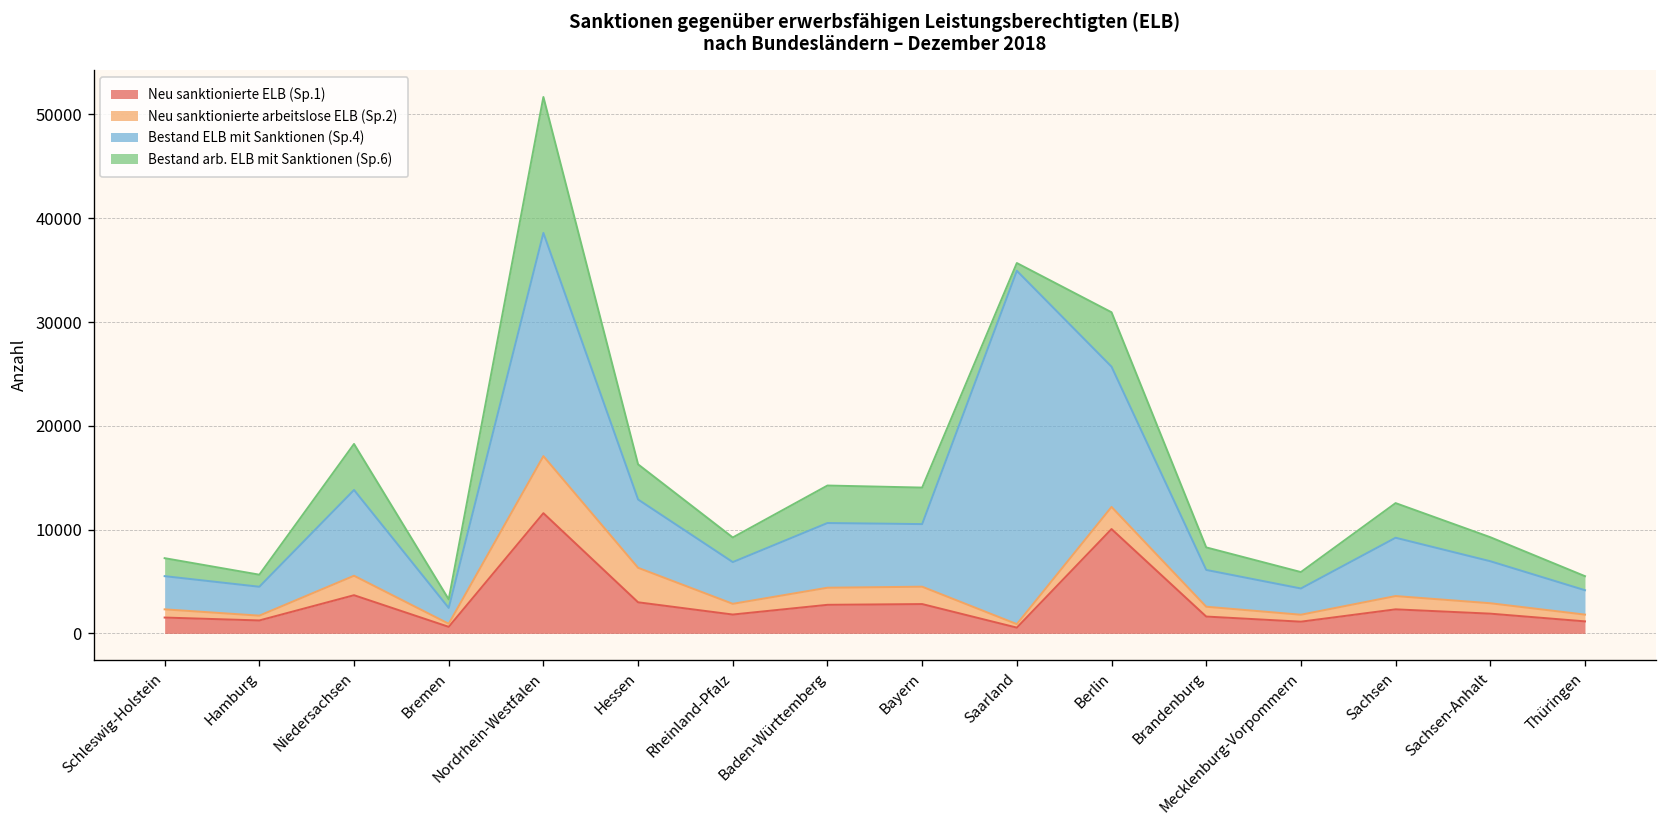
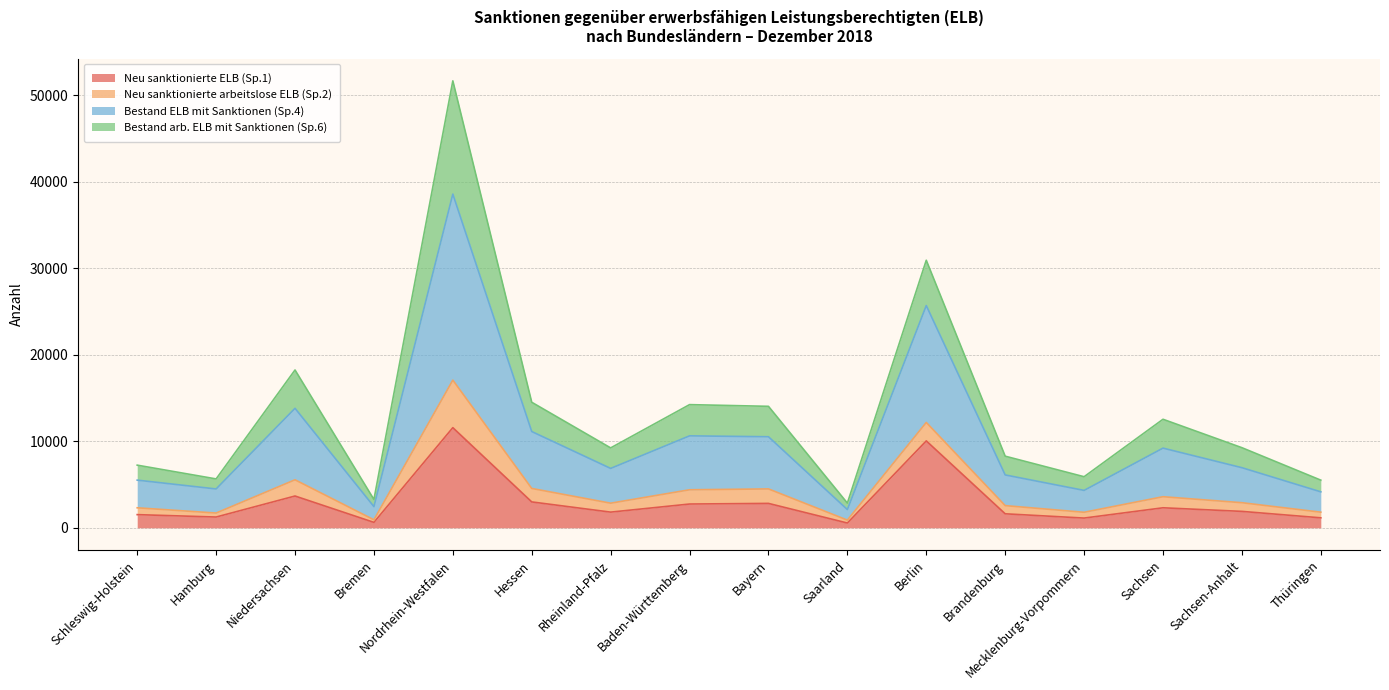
  {
    "Neu sanktionierte ELB (Sp.1)": {
      "Schleswig-Holstein": 2000,
      "Hamburg": 1000,
      "Niedersachsen": 4000,
      "Bremen": 1000,
      "Nordrhein-Westfalen": 12000,
      "Hessen": 3000,
      "Rheinland-Pfalz": 2000,
      "Baden-Württemberg": 3000,
      "Bayern": 3000,
      "Saarland": 1000,
      "Berlin": 10000,
      "Brandenburg": 2000,
      "Mecklenburg-Vorpommern": 1000,
      "Sachsen": 2000,
      "Sachsen-Anhalt": 2000,
      "Thüringen": 1000
    },
    "Neu sanktionierte arbeitslose ELB (Sp.2)": {
      "Schleswig-Holstein": 1000,
      "Hamburg": 0,
      "Niedersachsen": 2000,
      "Bremen": 0,
      "Nordrhein-Westfalen": 5000,
-     "Hessen": 3000,
+     "Hessen": 2000,
      "Rheinland-Pfalz": 1000,
      "Baden-Württemberg": 2000,
      "Bayern": 2000,
      "Saarland": 0,
      "Berlin": 2000,
      "Brandenburg": 1000,
      "Mecklenburg-Vorpommern": 1000,
      "Sachsen": 1000,
      "Sachsen-Anhalt": 1000,
      "Thüringen": 1000
    },
    "Bestand ELB mit Sanktionen (Sp.4)": {
      "Schleswig-Holstein": 3000,
      "Hamburg": 3000,
      "Niedersachsen": 8000,
      "Bremen": 2000,
      "Nordrhein-Westfalen": 22000,
      "Hessen": 7000,
      "Rheinland-Pfalz": 4000,
      "Baden-Württemberg": 6000,
      "Bayern": 6000,
-     "Saarland": 34000,
+     "Saarland": 1000,
      "Berlin": 14000,
      "Brandenburg": 4000,
      "Mecklenburg-Vorpommern": 3000,
      "Sachsen": 6000,
      "Sachsen-Anhalt": 4000,
      "Thüringen": 2000
    },
    "Bestand arb. ELB mit Sanktionen (Sp.6)": {
      "Schleswig-Holstein": 2000,
      "Hamburg": 1000,
      "Niedersachsen": 4000,
      "Bremen": 1000,
      "Nordrhein-Westfalen": 13000,
      "Hessen": 3000,
      "Rheinland-Pfalz": 2000,
      "Baden-Württemberg": 4000,
      "Bayern": 4000,
      "Saarland": 1000,
      "Berlin": 5000,
      "Brandenburg": 2000,
      "Mecklenburg-Vorpommern": 2000,
      "Sachsen": 3000,
      "Sachsen-Anhalt": 2000,
      "Thüringen": 1000
    }
  }
